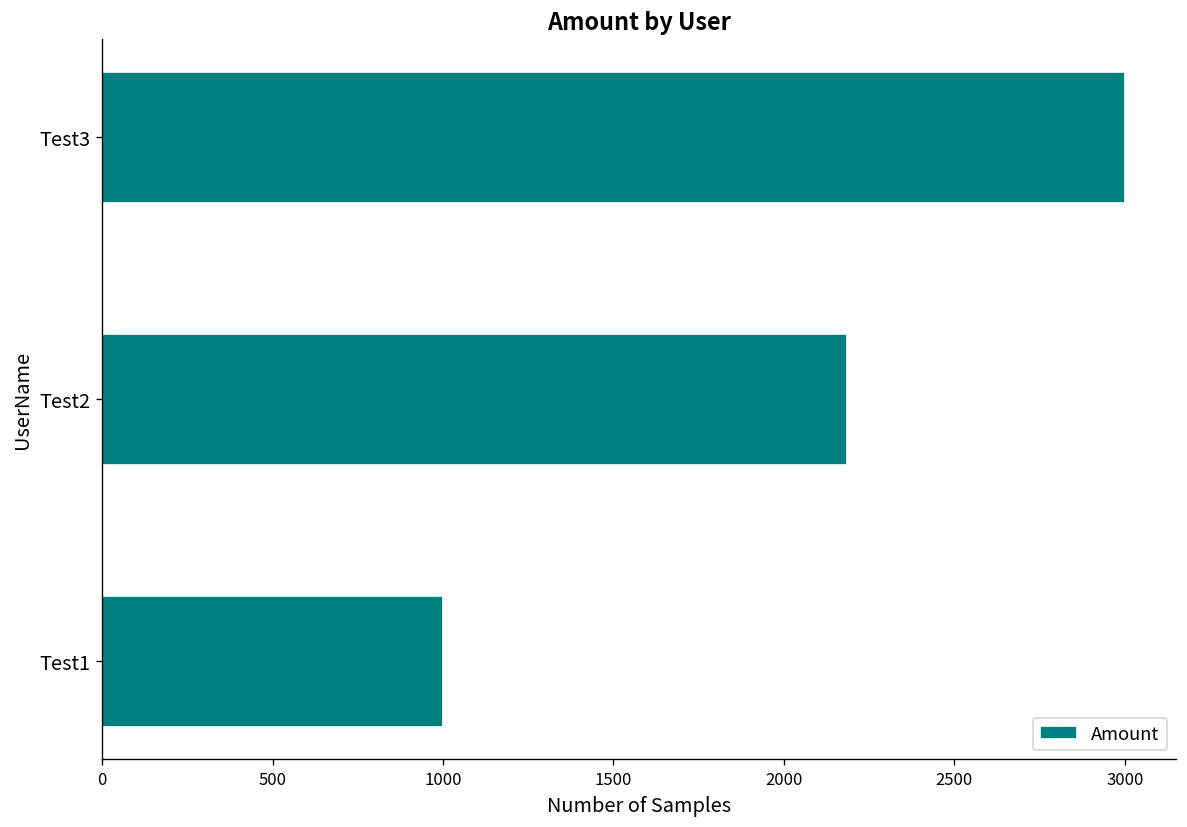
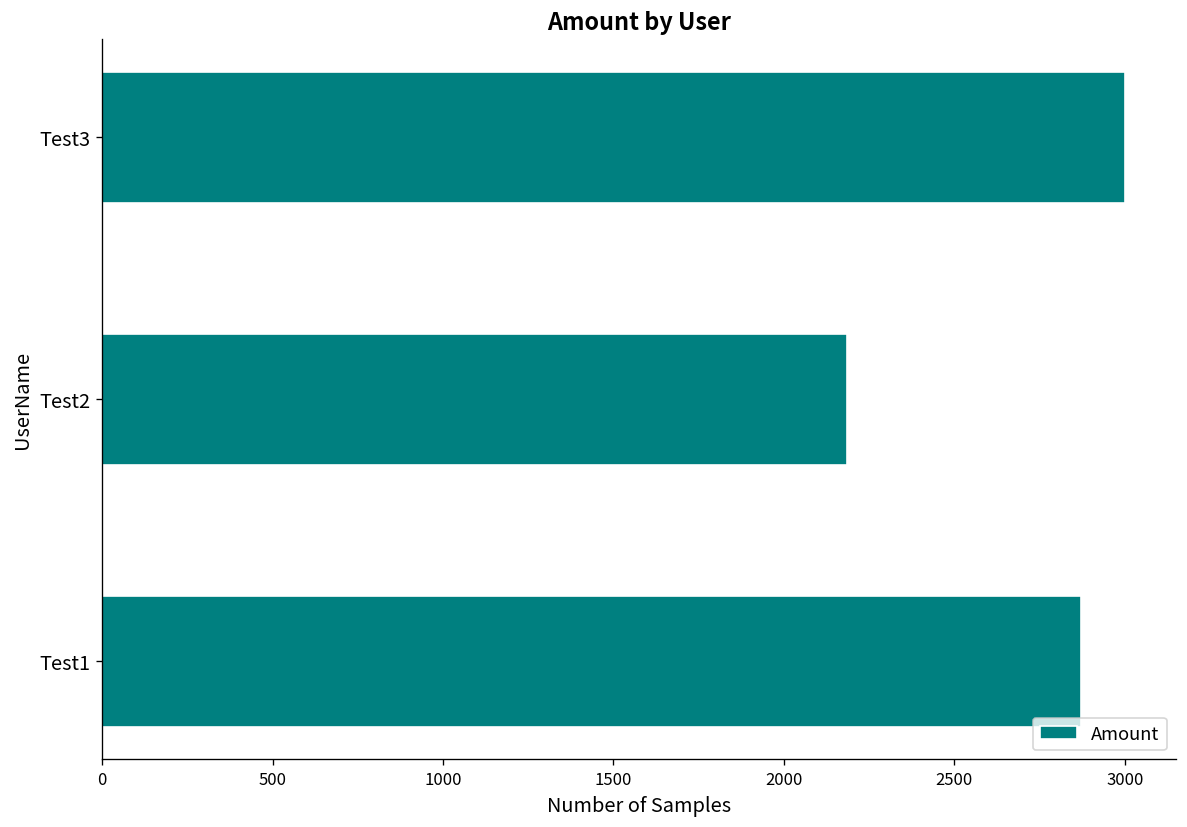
  {
    "Test3": 3000,
    "Test2": 2190,
-   "Test1": 1000
+   "Test1": 2870
  }
